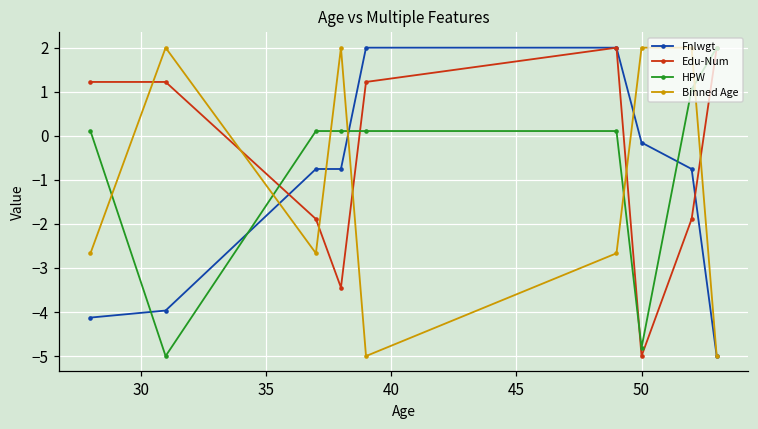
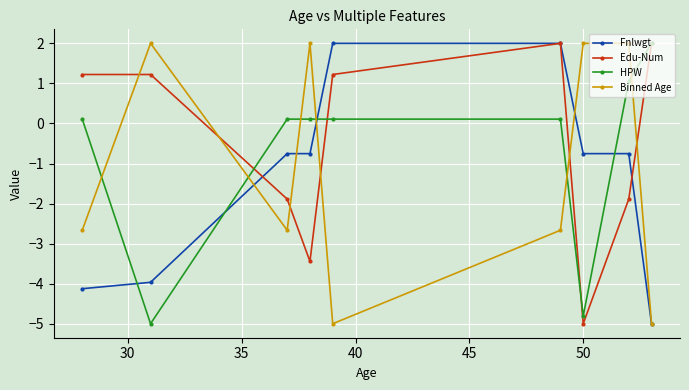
  {
    "Fnlwgt": {
-     "50": -0.2
+     "50": -0.8
    },
    "Edu-Num": {
      "50": -5.0
    },
    "HPW": {
      "50": -4.8
    },
    "Binned Age": {
      "50": 2.0
    }
  }
